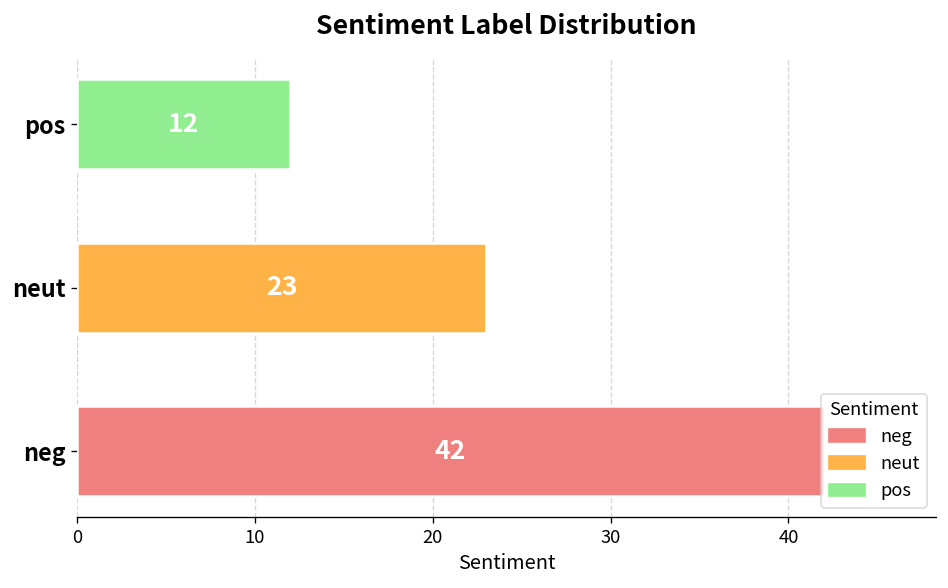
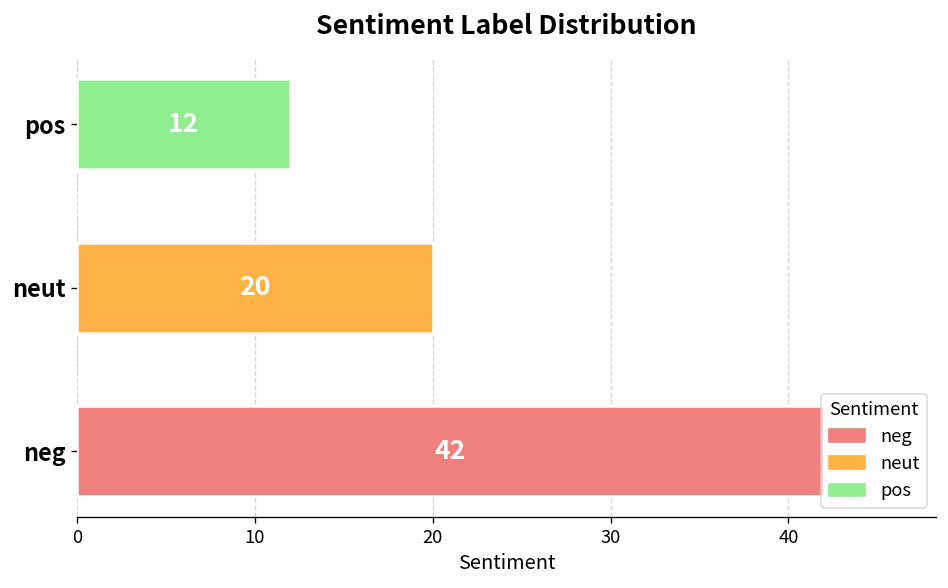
  {
    "pos": 12,
-   "neut": 23
+   "neut": 20
  }
